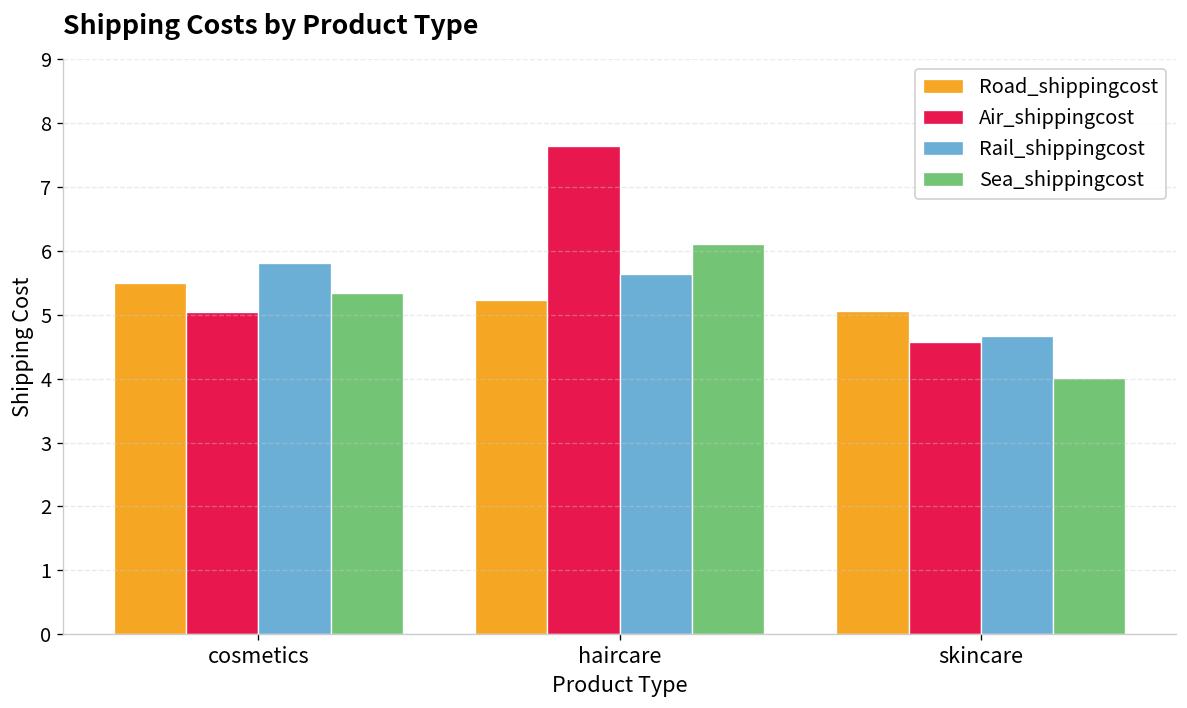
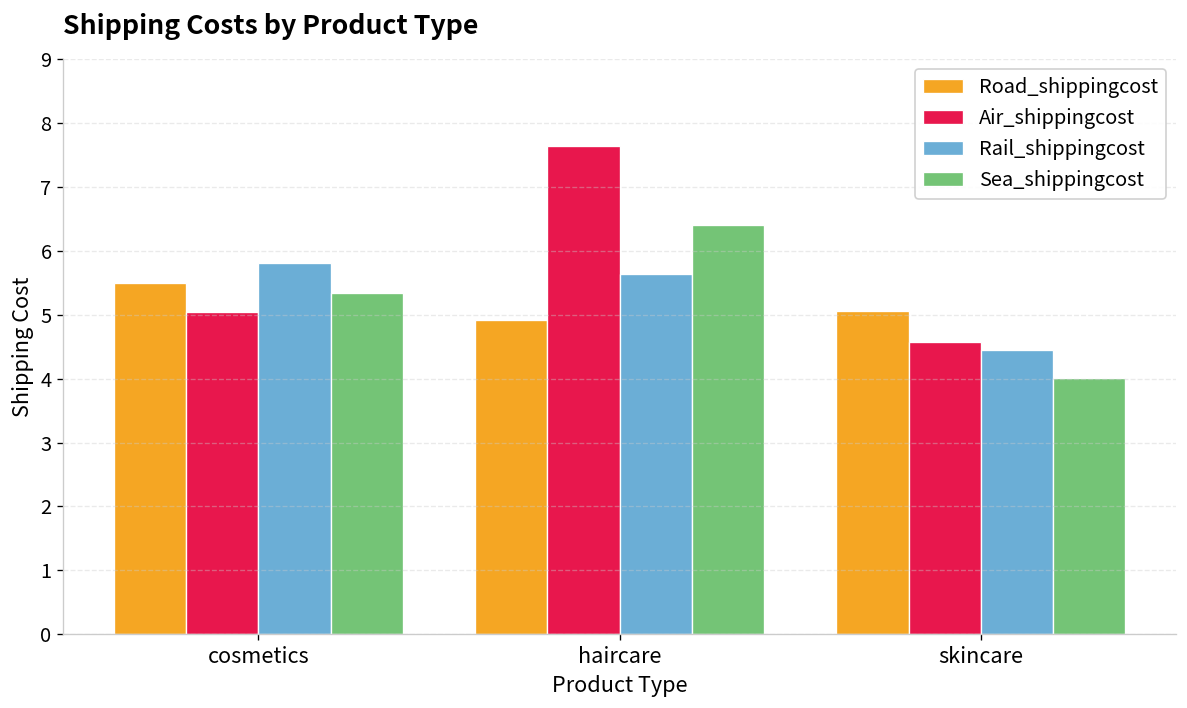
  {
    "Road_shippingcost": {
      "cosmetics": 5.5,
-     "haircare": 5.2,
+     "haircare": 4.9,
      "skincare": 5.1
    },
    "Air_shippingcost": {
      "cosmetics": 5.0,
      "haircare": 7.6,
      "skincare": 4.6
    },
    "Rail_shippingcost": {
      "cosmetics": 5.8,
      "haircare": 5.6,
-     "skincare": 4.7
+     "skincare": 4.4
    },
    "Sea_shippingcost": {
      "cosmetics": 5.3,
-     "haircare": 6.1,
+     "haircare": 6.4,
      "skincare": 4.0
    }
  }
